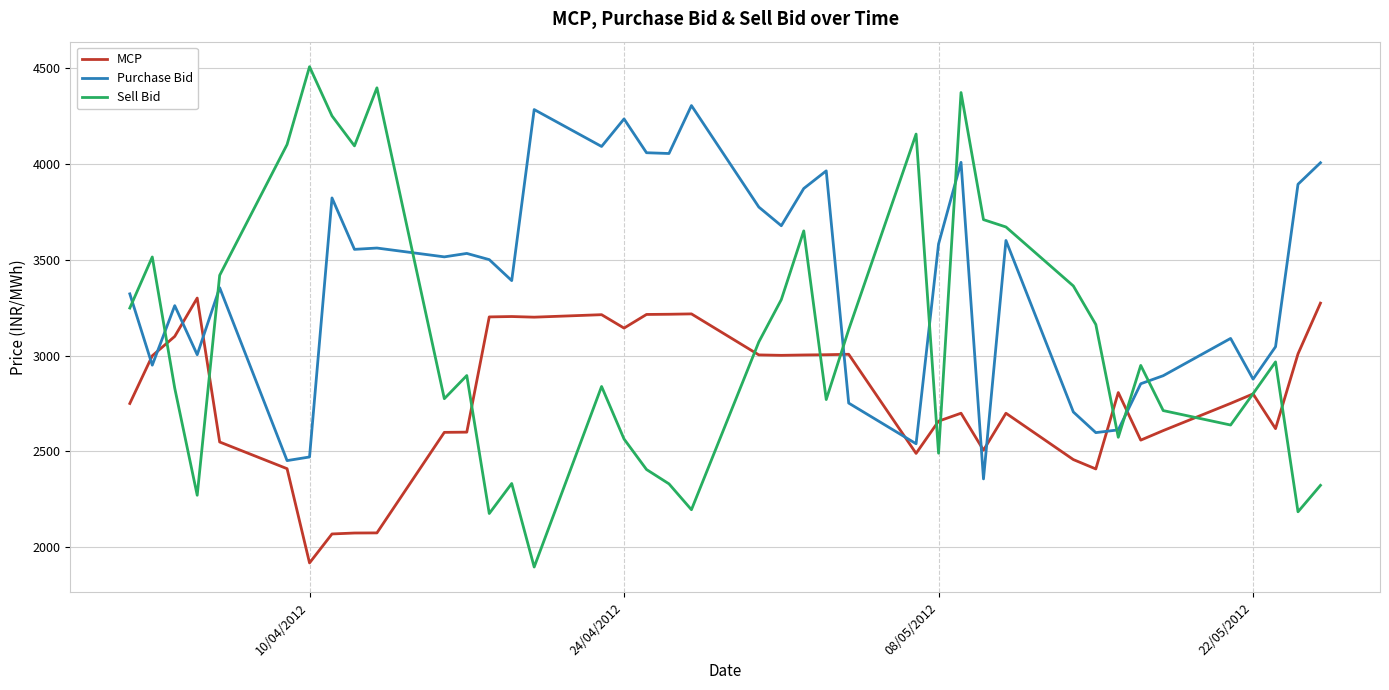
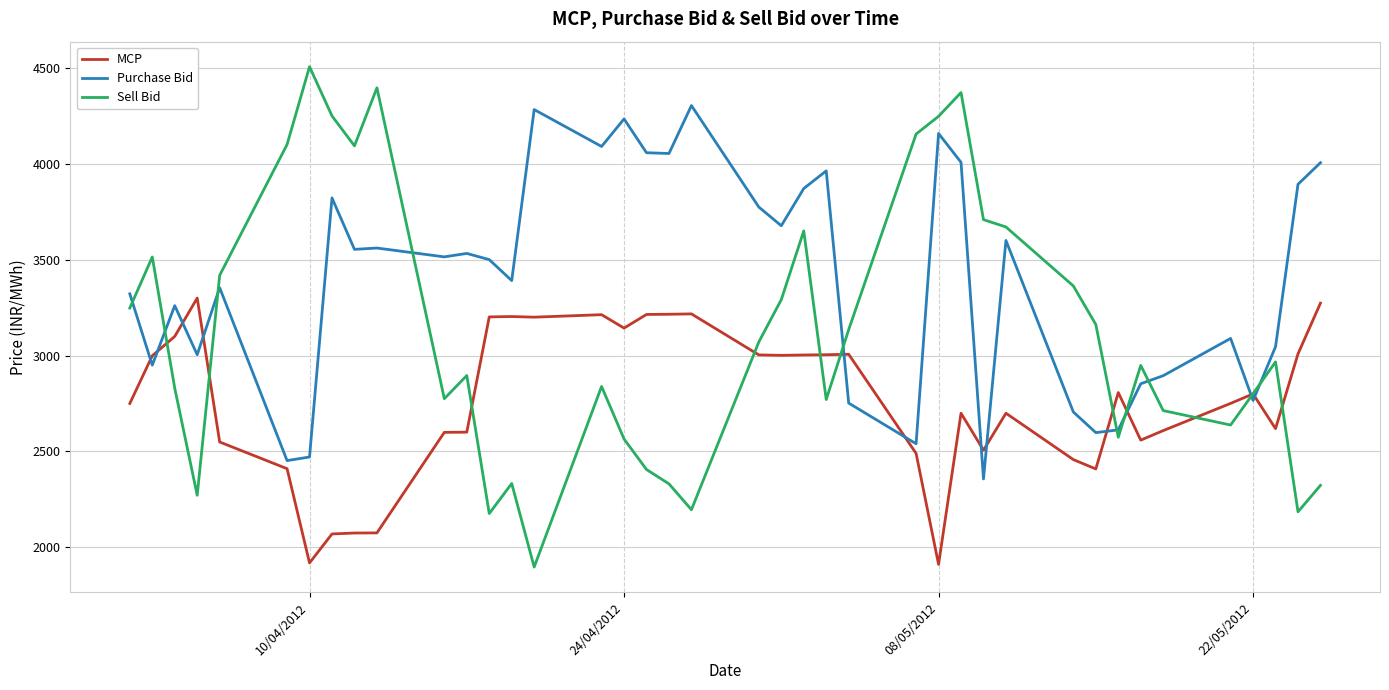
  {
    "MCP": {
      "10/04/2012": 1920,
      "24/04/2012": 3140,
-     "08/05/2012": 2660
+     "08/05/2012": 1910
    },
    "Purchase Bid": {
      "10/04/2012": 2470,
      "24/04/2012": 4240,
-     "08/05/2012": 3580,
-     "22/05/2012": 2880
+     "08/05/2012": 4160,
+     "22/05/2012": 2770
    },
    "Sell Bid": {
      "10/04/2012": 4510,
      "24/04/2012": 2560,
-     "08/05/2012": 2490
+     "08/05/2012": 4250
    }
  }
